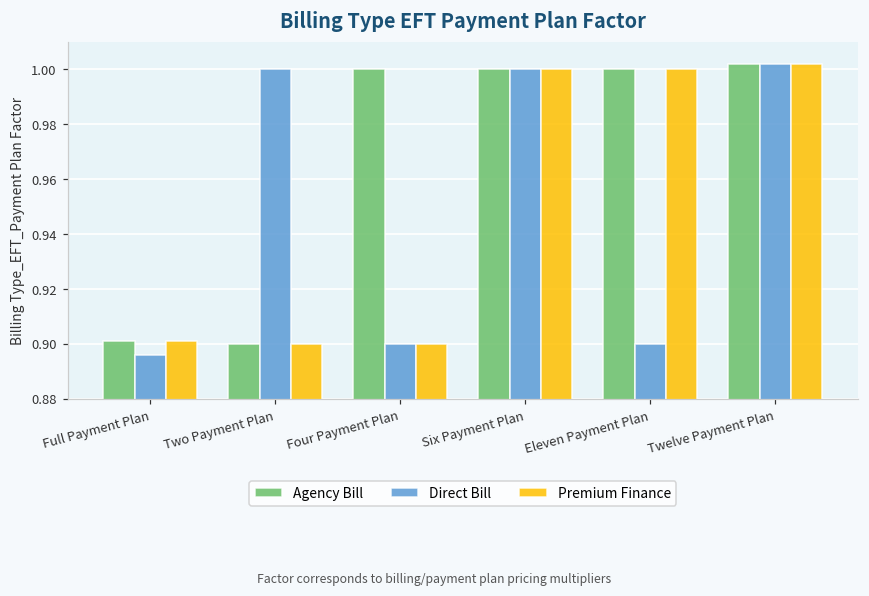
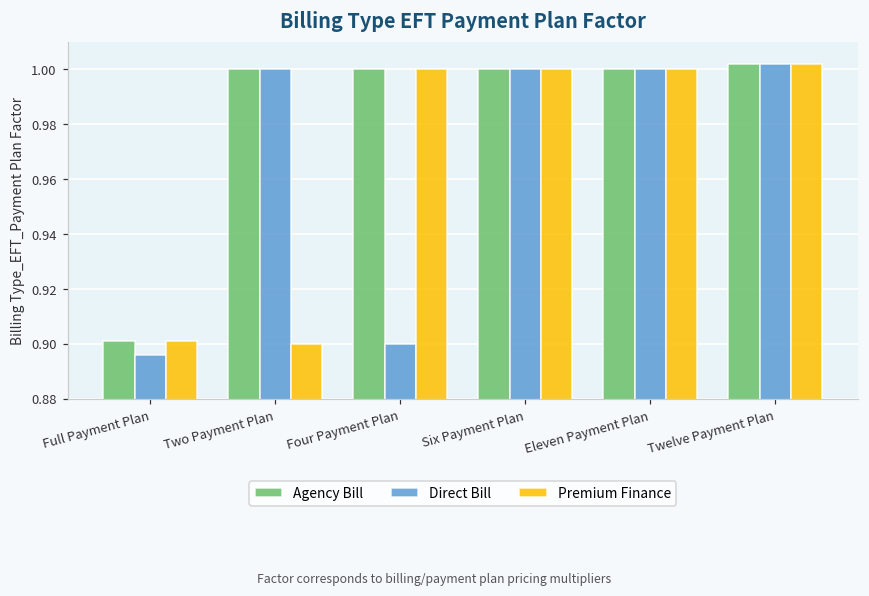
  {
    "Agency Bill": {
      "Full Payment Plan": 0.9,
-     "Two Payment Plan": 0.9,
+     "Two Payment Plan": 1.0,
      "Four Payment Plan": 1.0,
      "Six Payment Plan": 1.0,
      "Eleven Payment Plan": 1.0,
      "Twelve Payment Plan": 1.002
    },
    "Direct Bill": {
      "Full Payment Plan": 0.896,
      "Two Payment Plan": 1.0,
      "Four Payment Plan": 0.9,
      "Six Payment Plan": 1.0,
-     "Eleven Payment Plan": 0.9,
+     "Eleven Payment Plan": 1.0,
      "Twelve Payment Plan": 1.002
    },
    "Premium Finance": {
      "Full Payment Plan": 0.9,
      "Two Payment Plan": 0.9,
-     "Four Payment Plan": 0.9,
+     "Four Payment Plan": 1.0,
      "Six Payment Plan": 1.0,
      "Eleven Payment Plan": 1.0,
      "Twelve Payment Plan": 1.002
    }
  }
